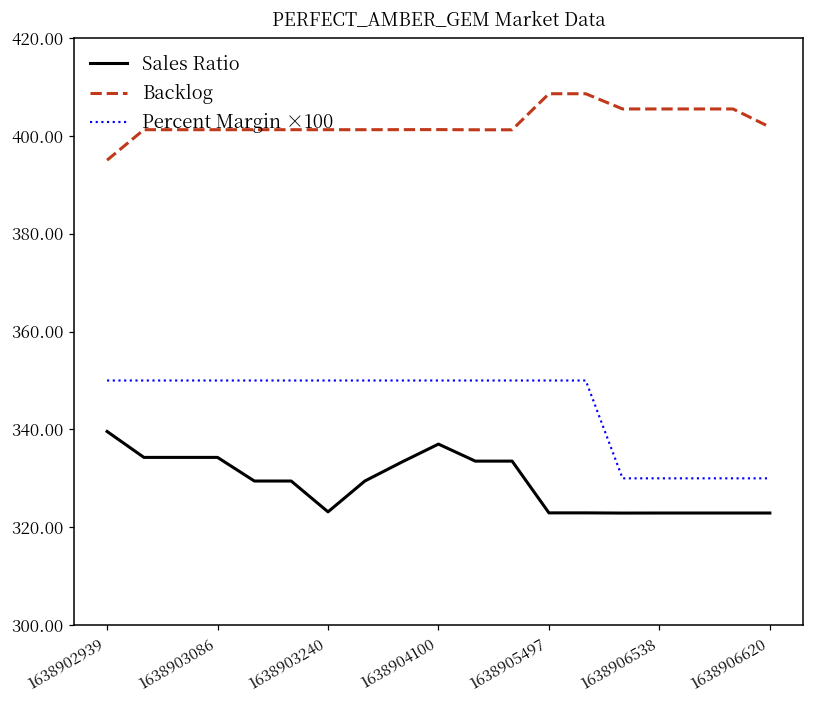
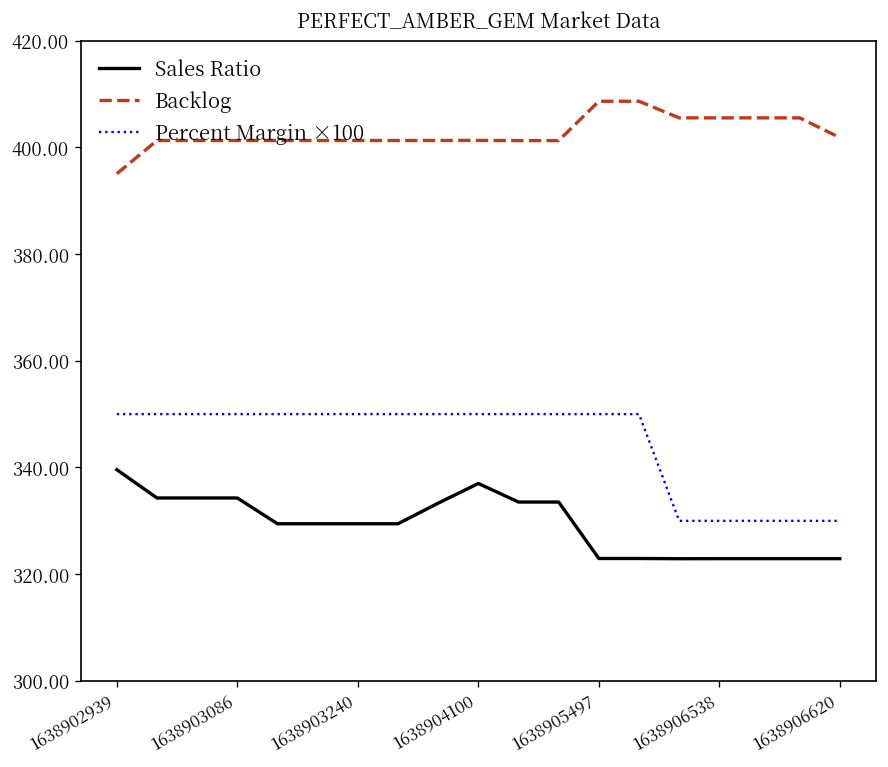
  {
    "Sales Ratio": {
      "1638902939": 340,
      "1638903086": 334,
-     "1638903240": 323,
+     "1638903240": 329,
      "1638904100": 337,
      "1638905497": 323,
      "1638906538": 323,
      "1638906620": 323
    },
    "Backlog": {
      "1638902939": 395,
      "1638903086": 401,
      "1638903240": 401,
      "1638904100": 401,
      "1638905497": 409,
      "1638906538": 406,
      "1638906620": 402
    },
    "Percent Margin ×100": {
      "1638902939": 350,
      "1638903086": 350,
      "1638903240": 350,
      "1638904100": 350,
      "1638905497": 350,
      "1638906538": 330,
      "1638906620": 330
    }
  }
